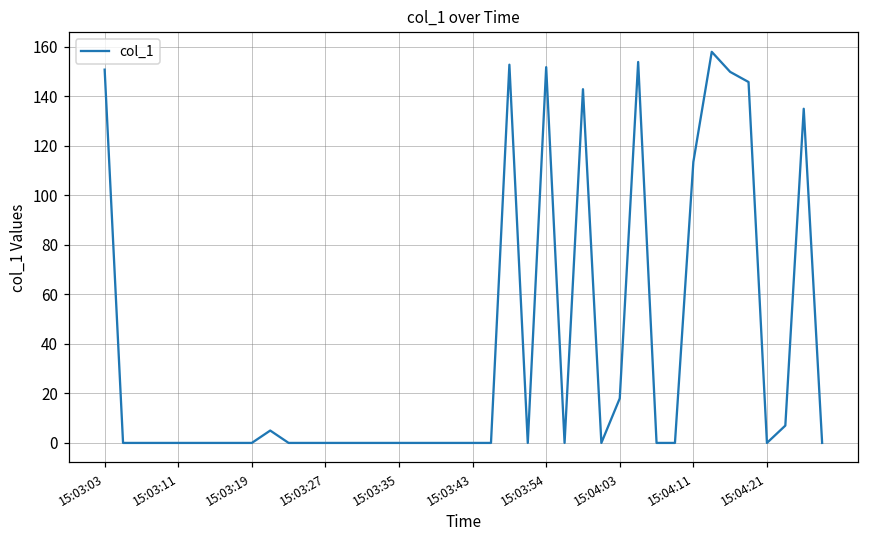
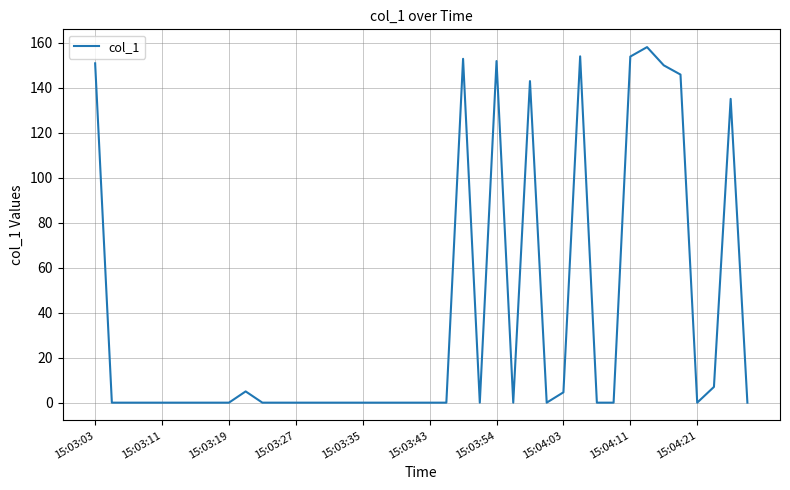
  {
    "15:03:03": 151,
    "15:03:11": 0,
    "15:03:19": 0,
    "15:03:27": 0,
    "15:03:35": 0,
    "15:03:43": 0,
    "15:03:54": 152,
-   "15:04:03": 18,
-   "15:04:11": 114,
+   "15:04:03": 5,
+   "15:04:11": 154,
    "15:04:21": 0
  }
